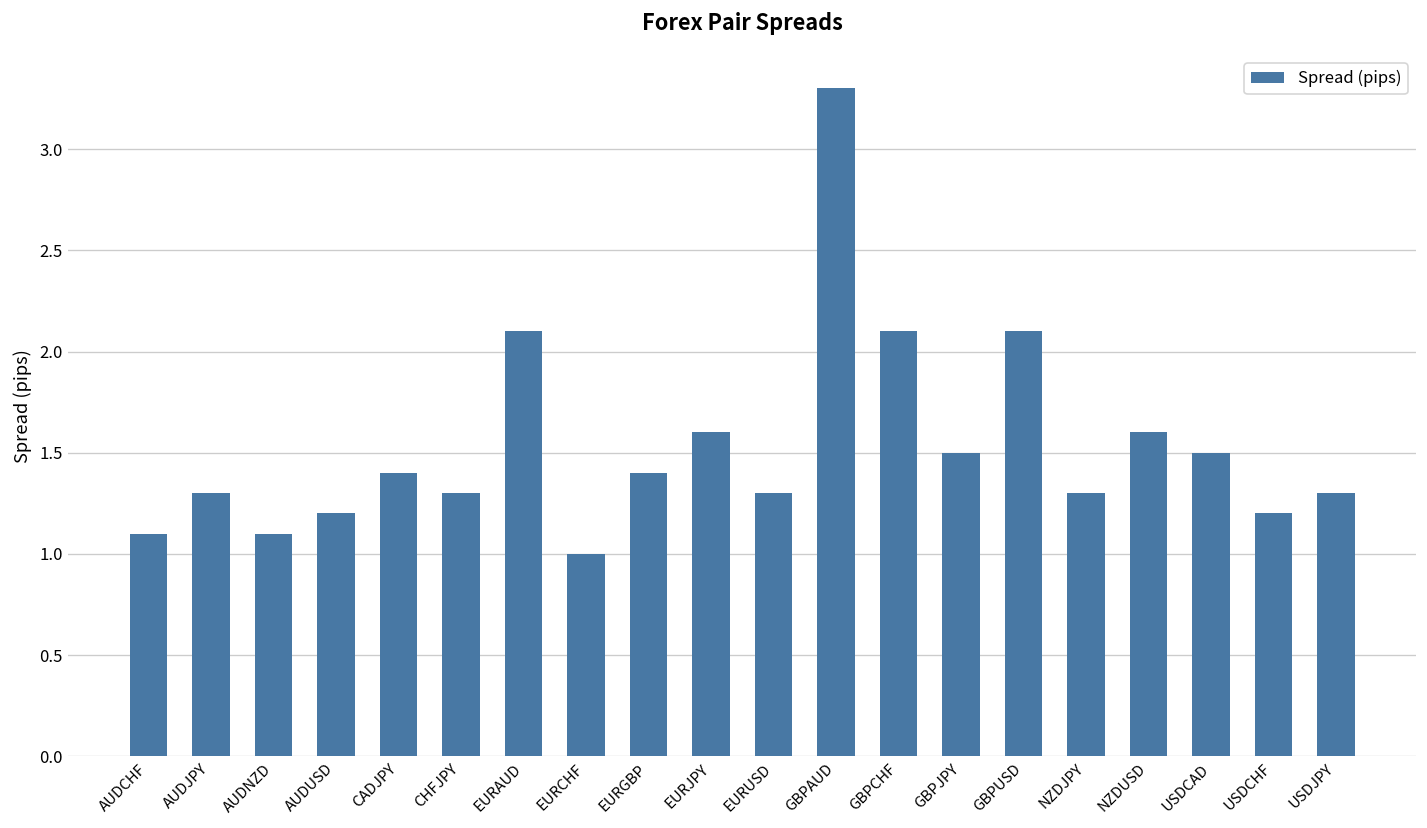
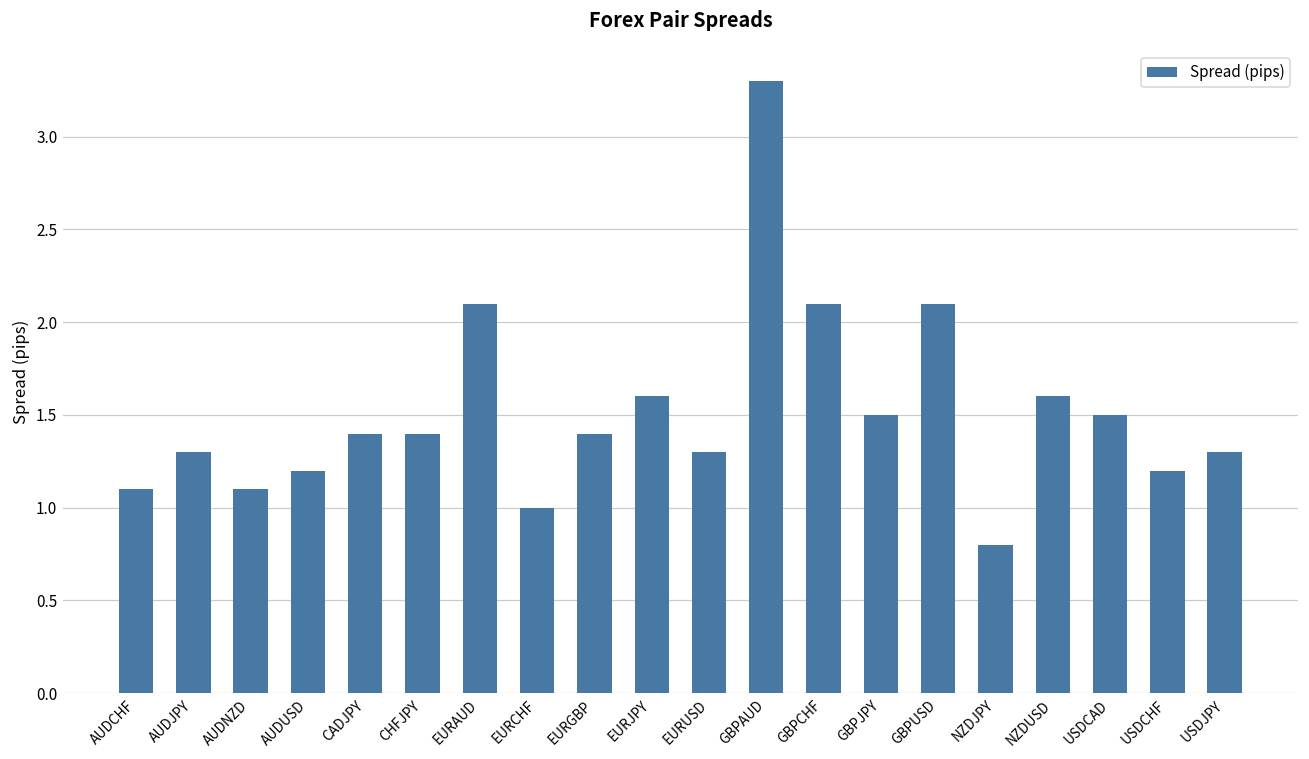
  {
    "AUDCHF": 1.1,
    "AUDJPY": 1.3,
    "AUDNZD": 1.1,
    "AUDUSD": 1.2,
    "CADJPY": 1.4,
-   "CHFJPY": 1.3,
+   "CHFJPY": 1.4,
    "EURAUD": 2.1,
    "EURCHF": 1.0,
    "EURGBP": 1.4,
    "EURJPY": 1.6,
    "EURUSD": 1.3,
    "GBPAUD": 3.3,
    "GBPCHF": 2.1,
    "GBPJPY": 1.5,
    "GBPUSD": 2.1,
-   "NZDJPY": 1.3,
+   "NZDJPY": 0.8,
    "NZDUSD": 1.6,
    "USDCAD": 1.5,
    "USDCHF": 1.2,
    "USDJPY": 1.3
  }
